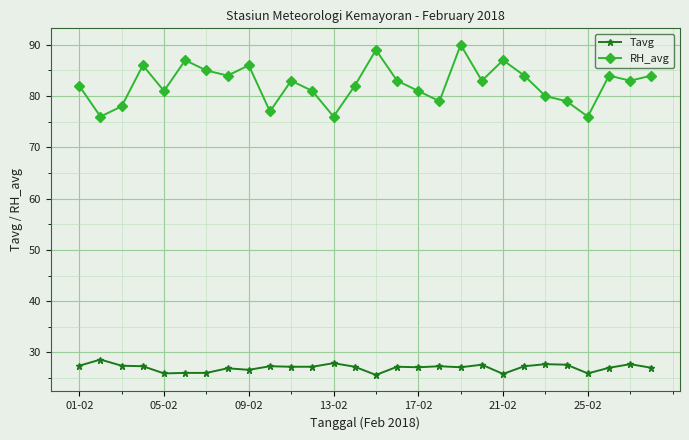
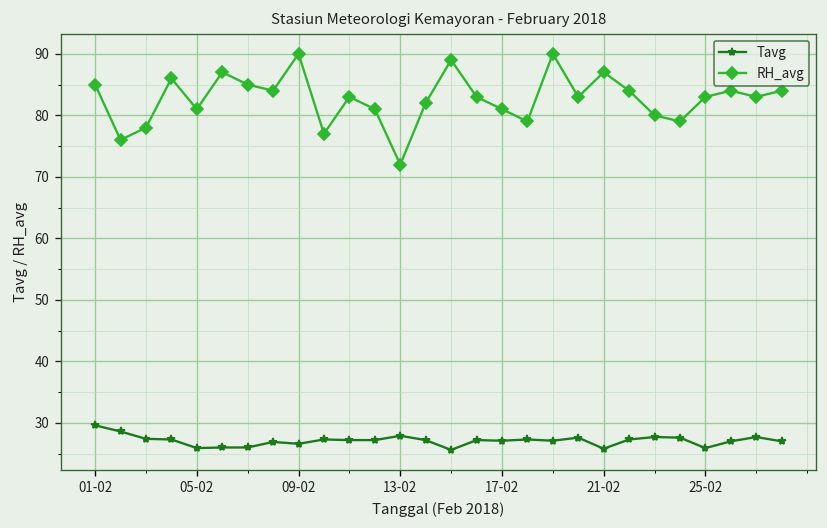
  {
    "Tavg": {
-     "01-02": 27,
+     "01-02": 30,
      "05-02": 26,
      "09-02": 27,
      "13-02": 28,
      "17-02": 27,
      "21-02": 26,
      "25-02": 26
    },
    "RH_avg": {
-     "01-02": 82,
+     "01-02": 85,
      "05-02": 81,
-     "09-02": 86,
-     "13-02": 76,
+     "09-02": 90,
+     "13-02": 72,
      "17-02": 81,
      "21-02": 87,
-     "25-02": 76
+     "25-02": 83
    }
  }
